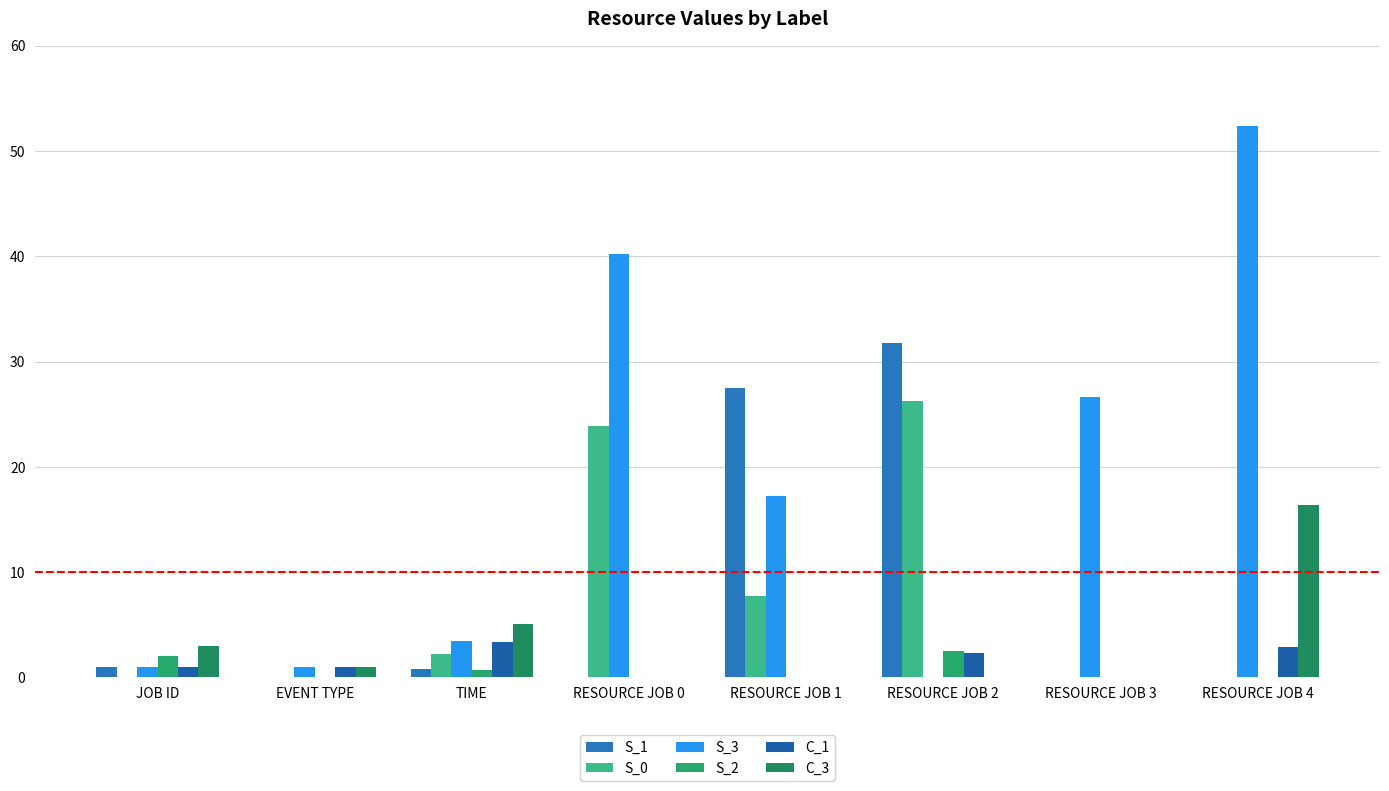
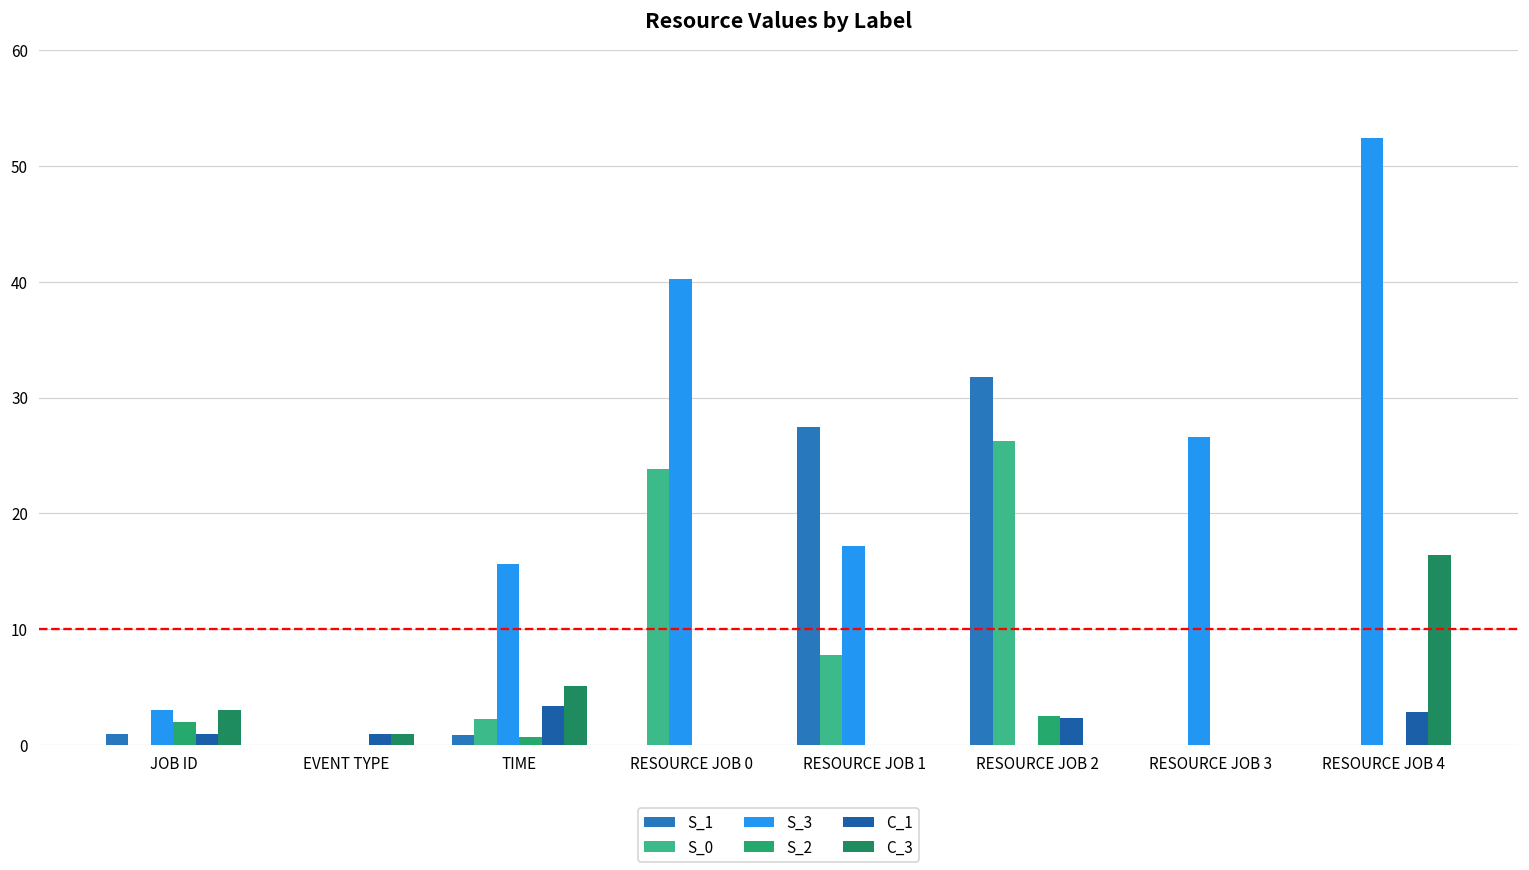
  {
    "S_3": {
-     "JOB ID": 1,
-     "EVENT TYPE": 1,
-     "TIME": 3.5,
+     "JOB ID": 3,
+     "EVENT TYPE": 0,
+     "TIME": 15.7,
      "RESOURCE JOB 0": 40.2,
      "RESOURCE JOB 1": 17.2,
      "RESOURCE JOB 2": 0.0,
      "RESOURCE JOB 3": 26.6,
      "RESOURCE JOB 4": 52.4
    }
  }
